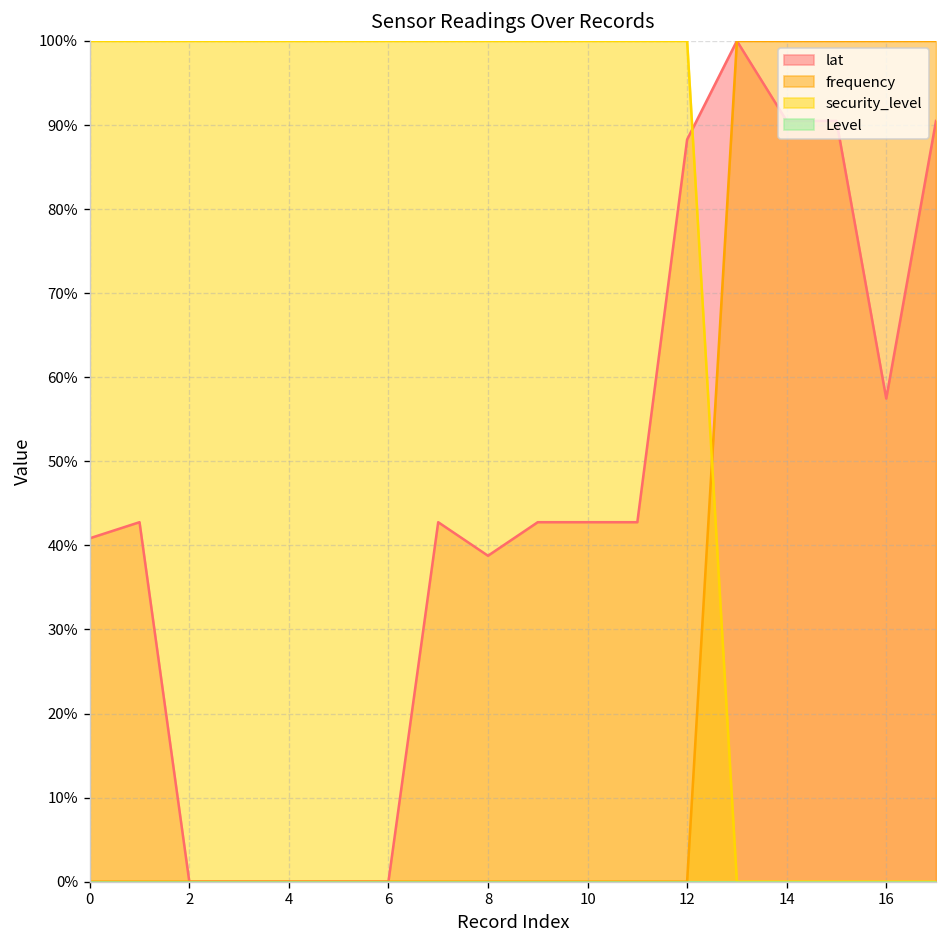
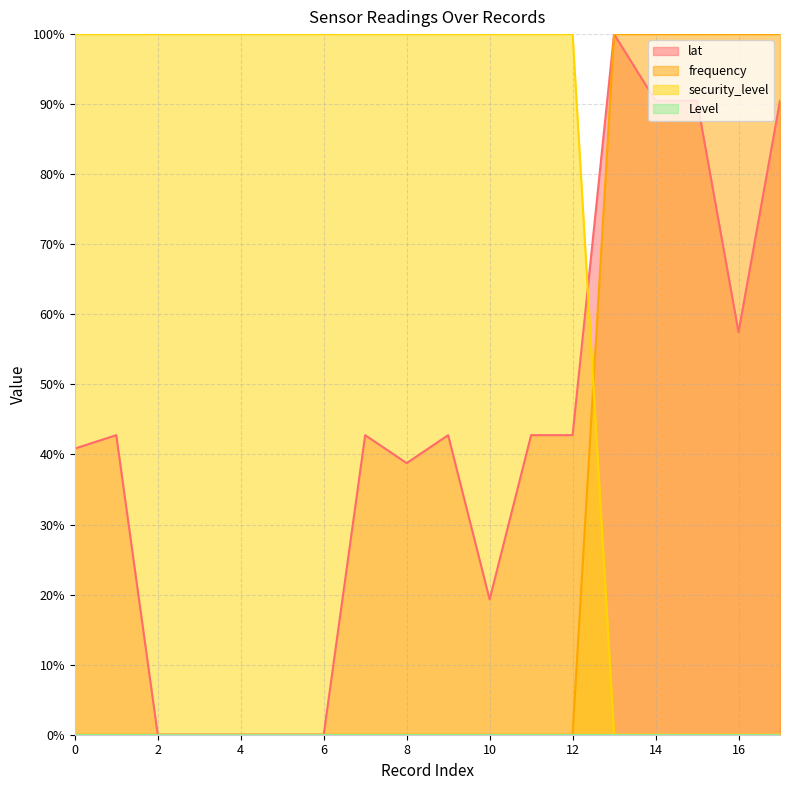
  {
    "lat": {
      "0": "41%",
      "8": "39%",
-     "10": "43%",
-     "12": "88%",
+     "10": "19%",
+     "12": "43%",
      "16": "57%"
    }
  }
